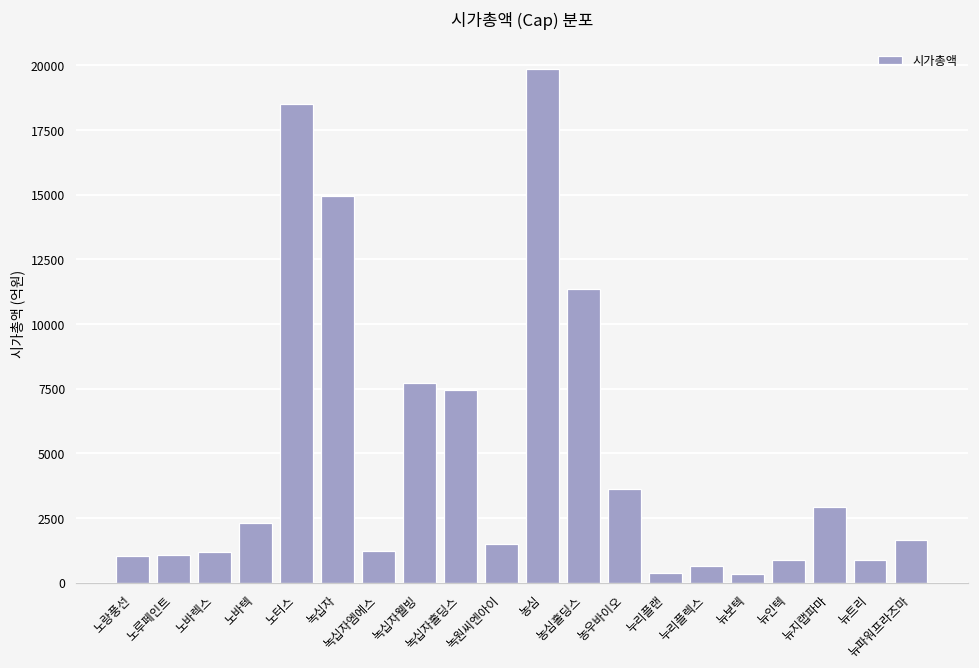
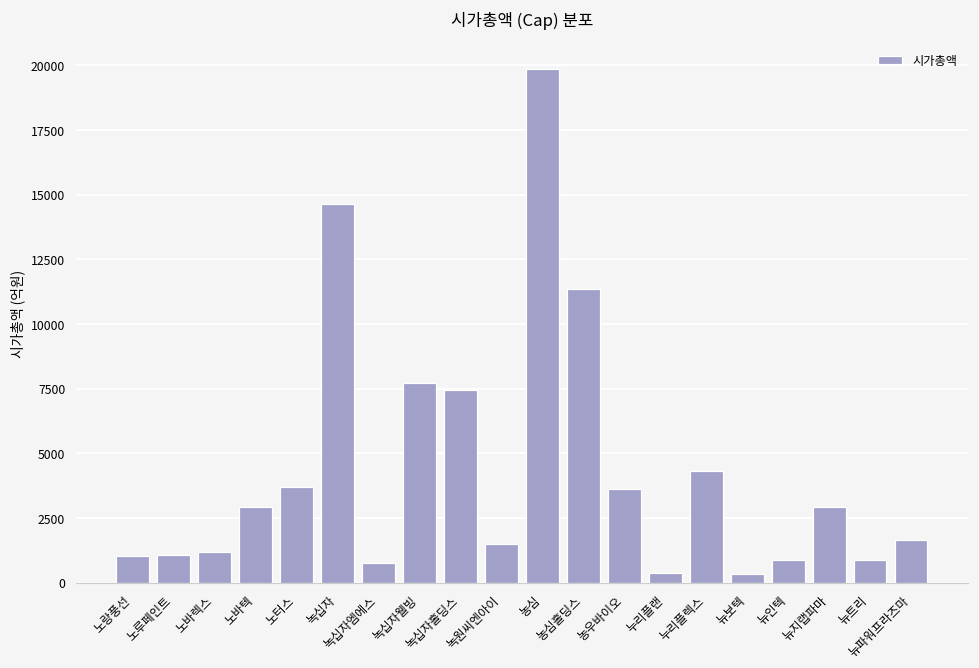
  {
    "노랑풍선": 1000,
    "노루페인트": 1100,
    "노바렉스": 1200,
-   "노바텍": 2300,
-   "노터스": 18500,
-   "녹십자": 15000,
-   "녹십자엠에스": 1200,
+   "노바텍": 2900,
+   "노터스": 3700,
+   "녹십자": 14600,
+   "녹십자엠에스": 700,
    "녹십자웰빙": 7700,
    "녹십자홀딩스": 7400,
    "녹원씨엔아이": 1500,
    "농심": 19900,
    "농심홀딩스": 11400,
    "농우바이오": 3600,
    "누리플랜": 400,
-   "누리플렉스": 600,
+   "누리플렉스": 4300,
    "뉴보텍": 400,
    "뉴인텍": 900,
    "뉴지랩파마": 2900,
    "뉴트리": 900,
    "뉴파워프라즈마": 1700
  }
